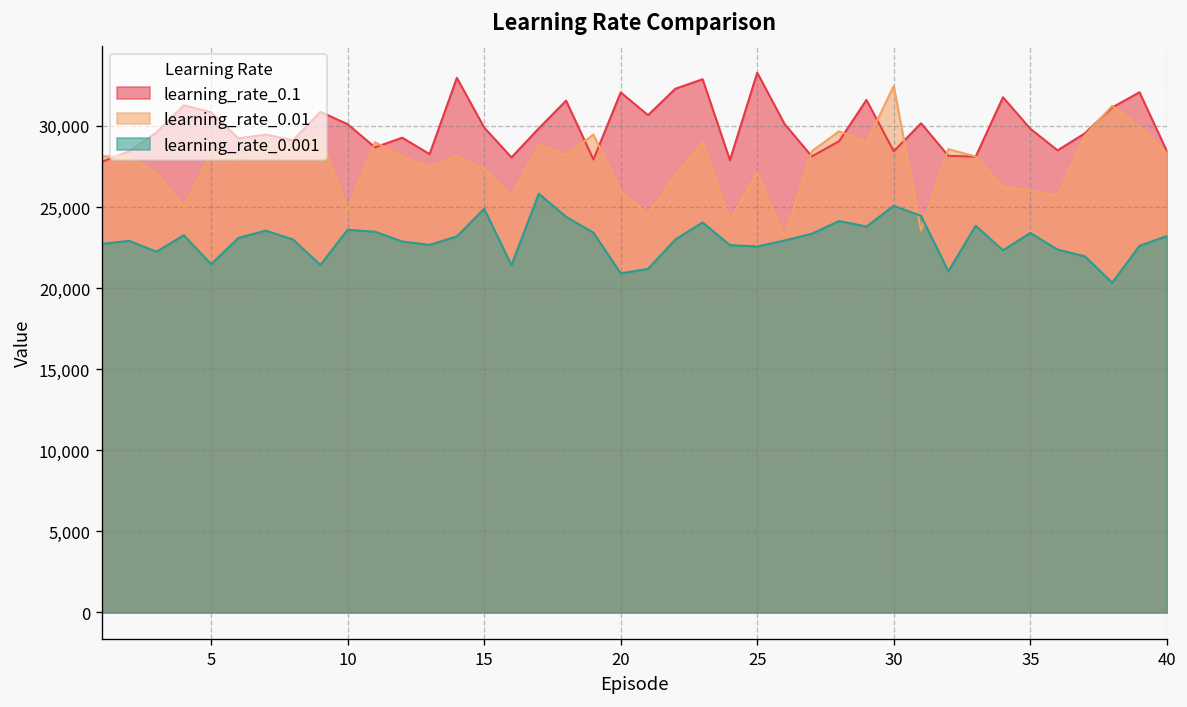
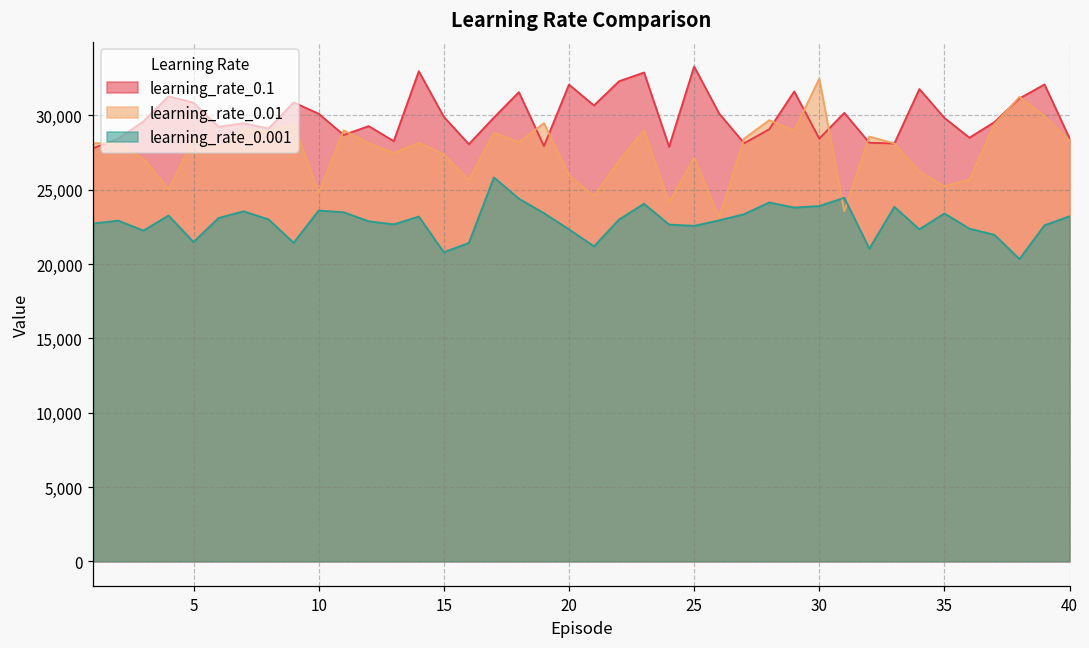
  {
    "learning_rate_0.1": {
      "10": "30,100",
      "15": "29,900",
      "20": "32,100",
      "25": "33,300",
      "30": "28,400",
      "35": "29,800"
    },
    "learning_rate_0.01": {
      "10": "24,800",
      "15": "27,300",
      "20": "26,000",
      "25": "27,100",
      "30": "32,500",
-     "35": "26,000"
+     "35": "25,200"
    },
    "learning_rate_0.001": {
      "5": "21,500",
      "10": "23,600",
-     "15": "24,900",
-     "20": "20,900",
+     "15": "20,800",
+     "20": "22,300",
      "25": "22,600",
-     "30": "25,100",
+     "30": "23,900",
      "35": "23,400",
      "40": "23,200"
    }
  }
